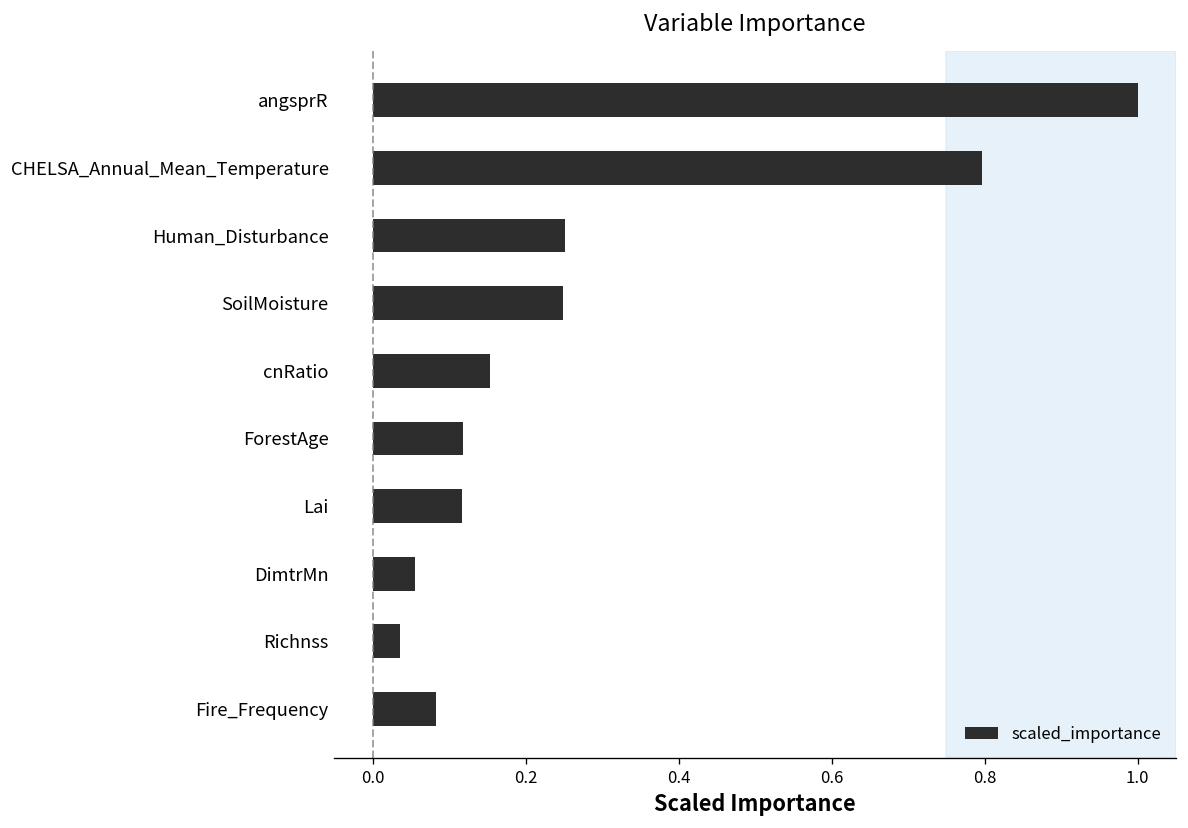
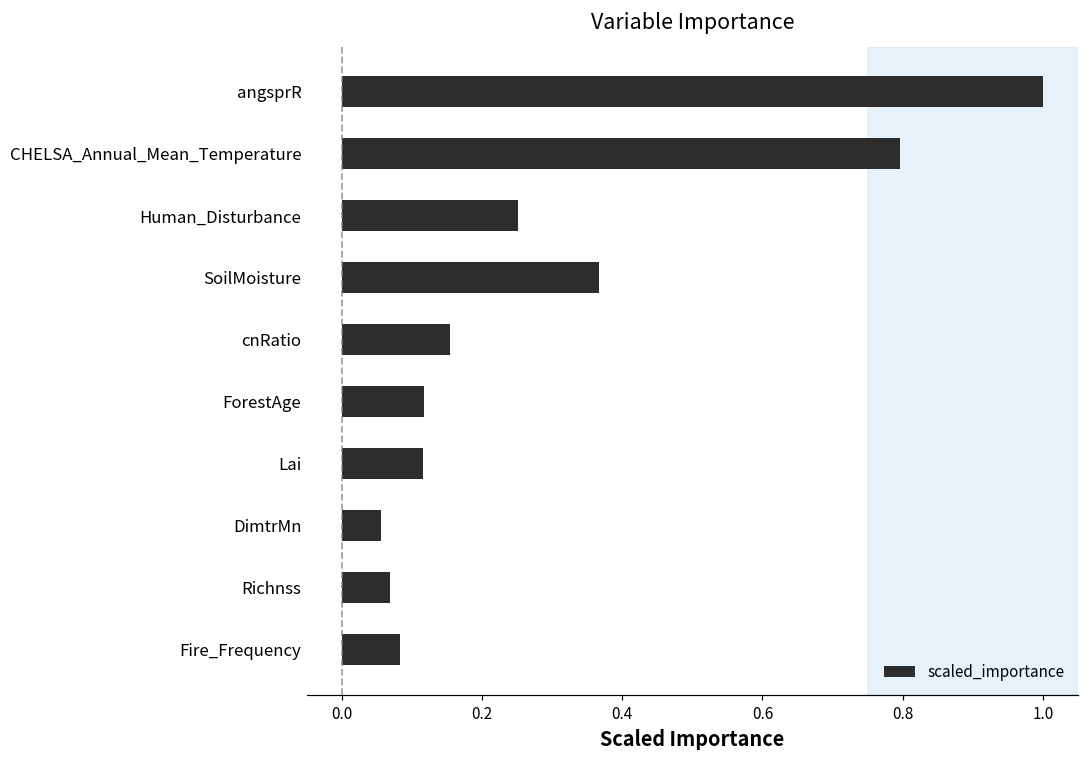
  {
    "angsprR": 1.00,
    "CHELSA_Annual_Mean_Temperature": 0.80,
    "Human_Disturbance": 0.25,
-   "SoilMoisture": 0.25,
+   "SoilMoisture": 0.37,
    "cnRatio": 0.15,
    "ForestAge": 0.12,
    "Lai": 0.12,
    "DimtrMn": 0.06,
-   "Richnss": 0.04,
+   "Richnss": 0.07,
    "Fire_Frequency": 0.08
  }
